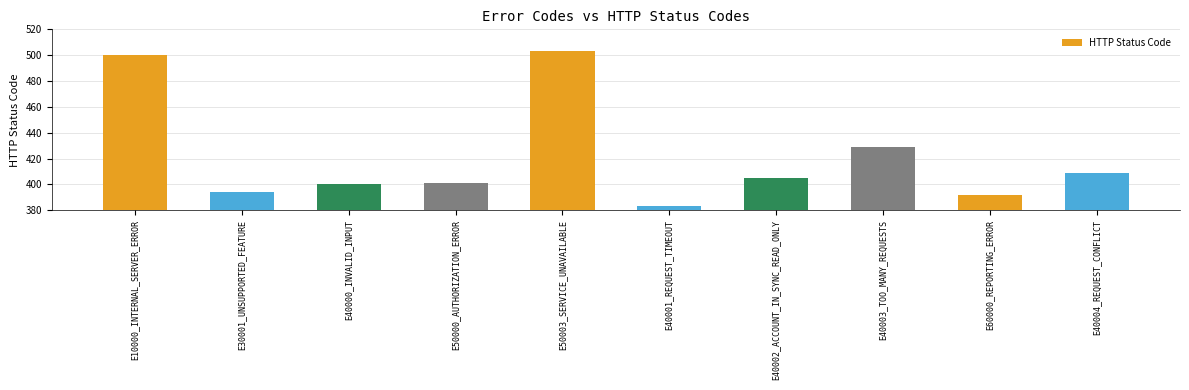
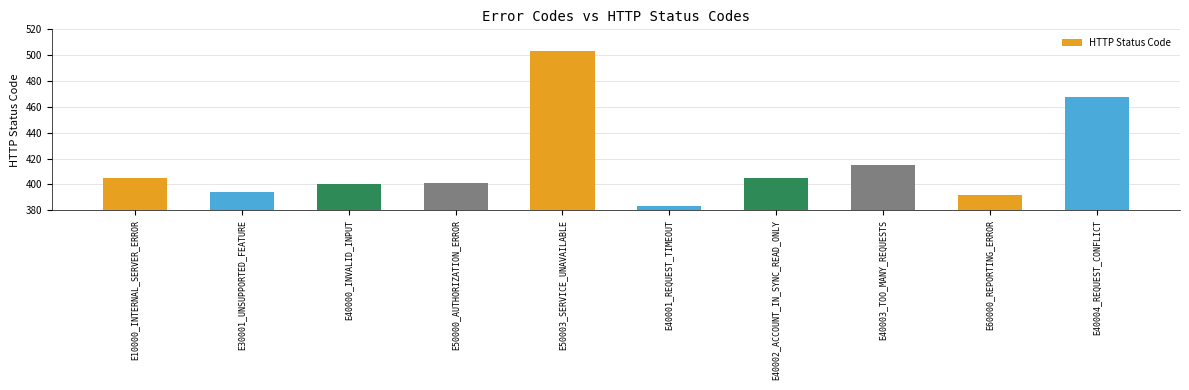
  {
-   "E10000_INTERNAL_SERVER_ERROR": 500,
+   "E10000_INTERNAL_SERVER_ERROR": 405,
    "E30001_UNSUPPORTED_FEATURE": 394,
    "E40000_INVALID_INPUT": 400,
    "E50000_AUTHORIZATION_ERROR": 401,
    "E50003_SERVICE_UNAVAILABLE": 503,
    "E40001_REQUEST_TIMEOUT": 383,
    "E40002_ACCOUNT_IN_SYNC_READ_ONLY": 405,
-   "E40003_TOO_MANY_REQUESTS": 429,
+   "E40003_TOO_MANY_REQUESTS": 415,
    "E60000_REPORTING_ERROR": 392,
-   "E40004_REQUEST_CONFLICT": 409
+   "E40004_REQUEST_CONFLICT": 468
  }
